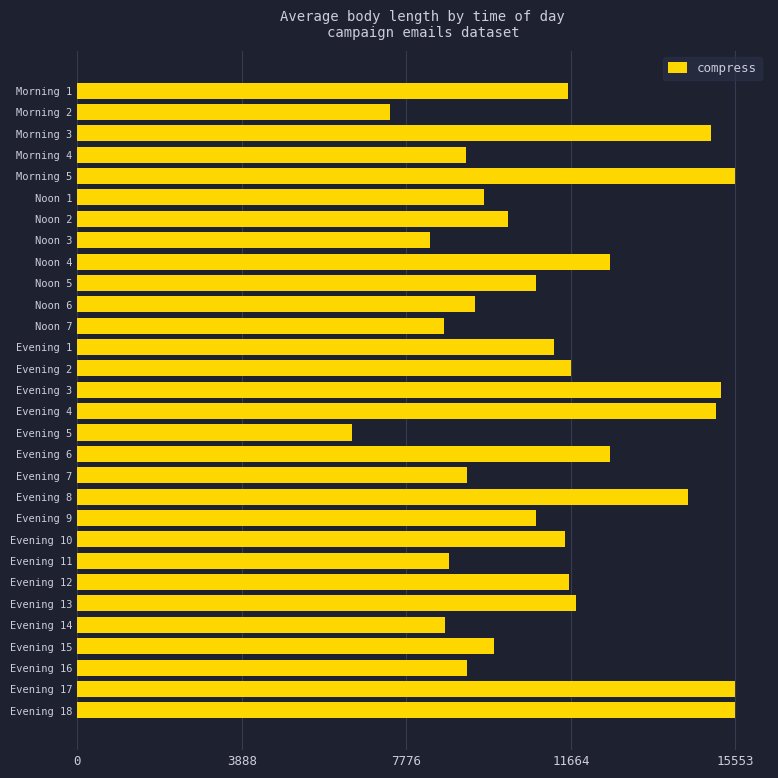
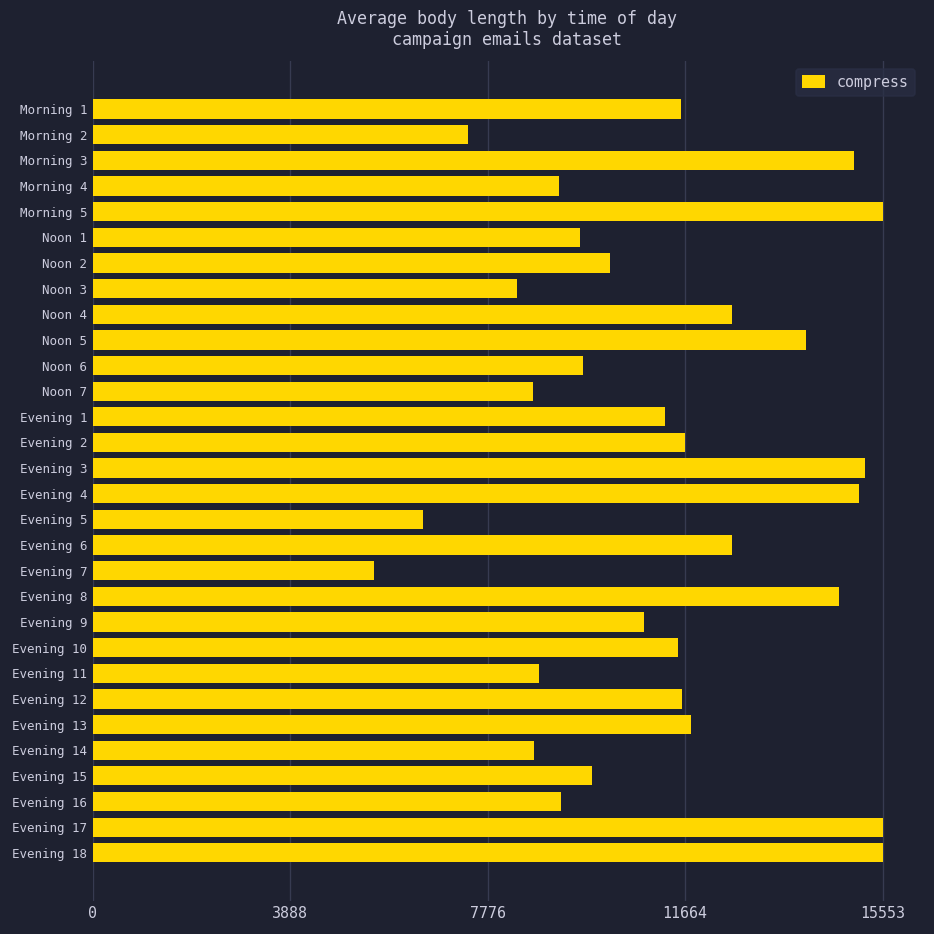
  {
    "Morning 1": 11600,
    "Morning 2": 7400,
    "Morning 3": 15000,
    "Morning 4": 9200,
    "Morning 5": 15600,
    "Noon 1": 9600,
    "Noon 2": 10200,
    "Noon 3": 8300,
    "Noon 4": 12600,
-   "Noon 5": 10800,
-   "Noon 6": 9400,
+   "Noon 5": 14000,
+   "Noon 6": 9700,
    "Noon 7": 8700,
    "Evening 1": 11300,
    "Evening 2": 11700,
    "Evening 3": 15200,
    "Evening 4": 15100,
    "Evening 5": 6500,
    "Evening 6": 12600,
-   "Evening 7": 9200,
-   "Evening 8": 14400,
+   "Evening 7": 5500,
+   "Evening 8": 14700,
    "Evening 9": 10800,
    "Evening 10": 11500,
    "Evening 11": 8800,
    "Evening 12": 11600,
    "Evening 13": 11800,
    "Evening 14": 8700,
    "Evening 15": 9800,
    "Evening 16": 9200,
    "Evening 17": 15600,
    "Evening 18": 15600
  }
